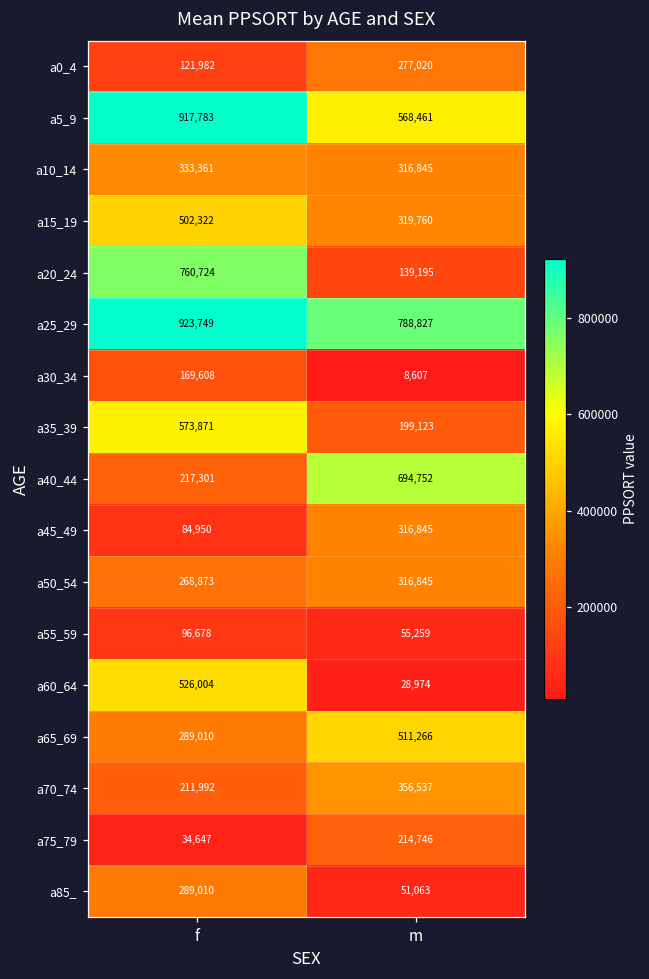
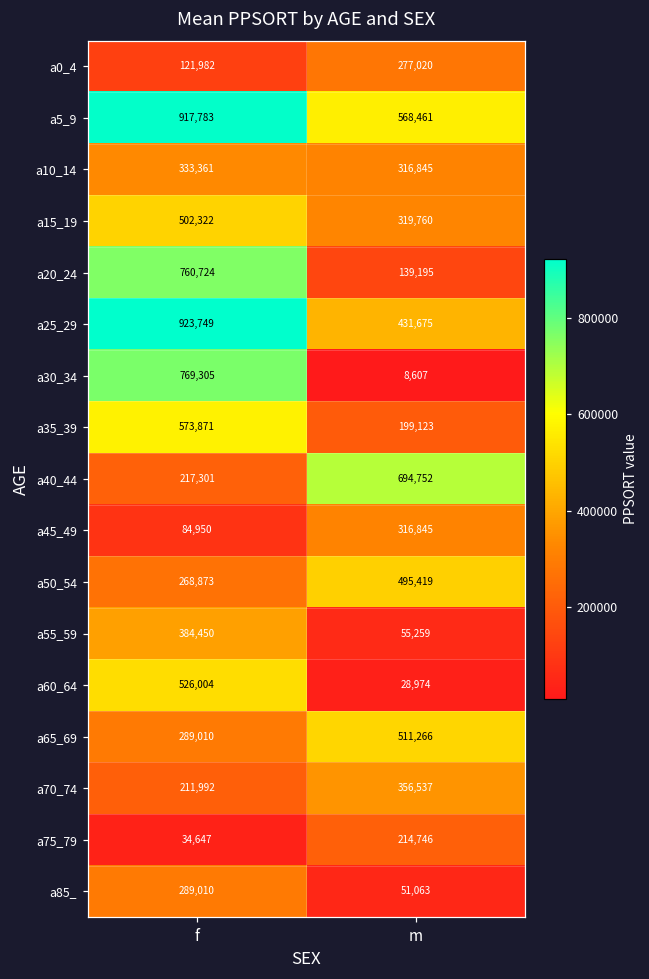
  {
    "a0_4": {
      "f": "121,982",
      "m": "277,020"
    },
    "a5_9": {
      "f": "917,783",
      "m": "568,461"
    },
    "a10_14": {
      "f": "333,361",
      "m": "316,845"
    },
    "a15_19": {
      "f": "502,322",
      "m": "319,760"
    },
    "a20_24": {
      "f": "760,724",
      "m": "139,195"
    },
    "a25_29": {
      "f": "923,749",
-     "m": "788,827"
+     "m": "431,675"
    },
    "a30_34": {
-     "f": "169,608",
+     "f": "769,305",
      "m": "8,607"
    },
    "a35_39": {
      "f": "573,871",
      "m": "199,123"
    },
    "a40_44": {
      "f": "217,301",
      "m": "694,752"
    },
    "a45_49": {
      "f": "84,950",
      "m": "316,845"
    },
    "a50_54": {
      "f": "268,873",
-     "m": "316,845"
+     "m": "495,419"
    },
    "a55_59": {
-     "f": "96,678",
+     "f": "384,450",
      "m": "55,259"
    },
    "a60_64": {
      "f": "526,004",
      "m": "28,974"
    },
    "a65_69": {
      "f": "289,010",
      "m": "511,266"
    },
    "a70_74": {
      "f": "211,992",
      "m": "356,537"
    },
    "a75_79": {
      "f": "34,647",
      "m": "214,746"
    },
    "a85_": {
      "f": "289,010",
      "m": "51,063"
    }
  }
